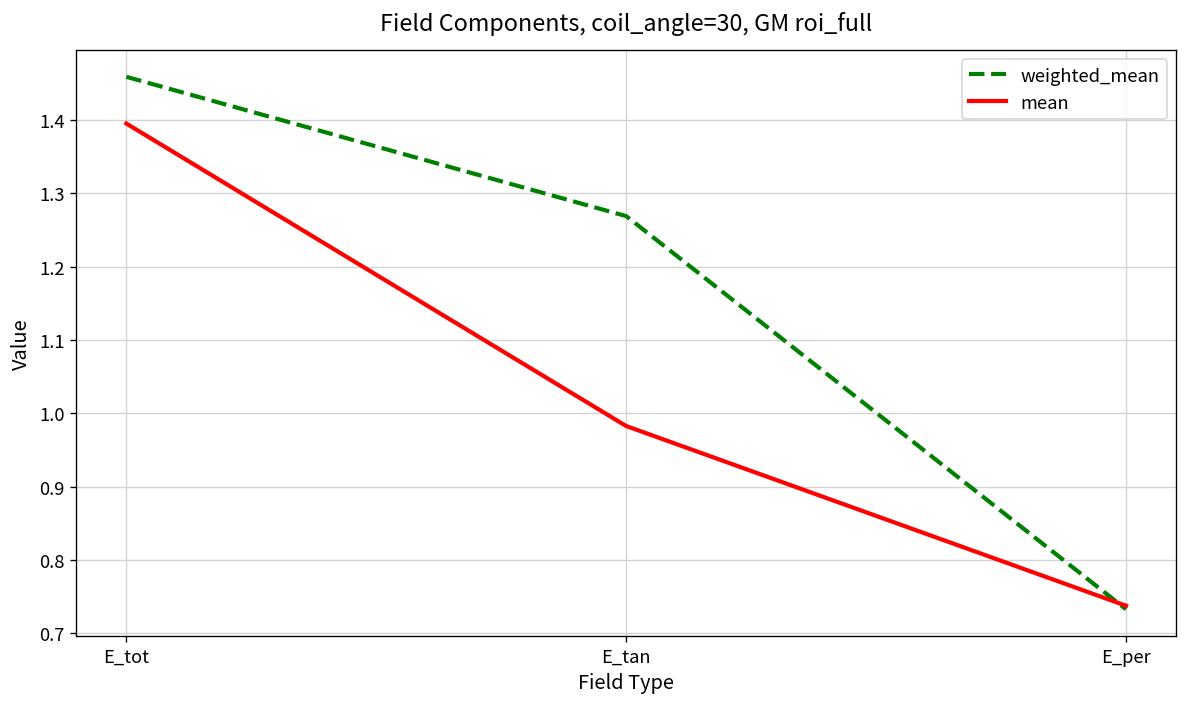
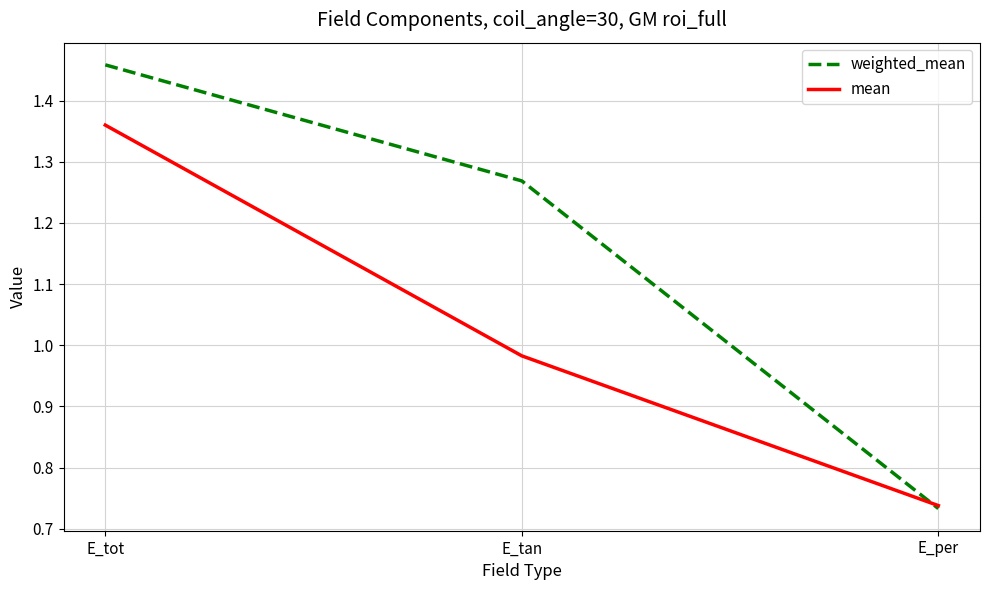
  {
    "weighted_mean": {
      "E_tot": 1.46,
      "E_tan": 1.27,
      "E_per": 0.73
    },
    "mean": {
-     "E_tot": 1.39,
+     "E_tot": 1.36,
      "E_tan": 0.98,
      "E_per": 0.74
    }
  }
